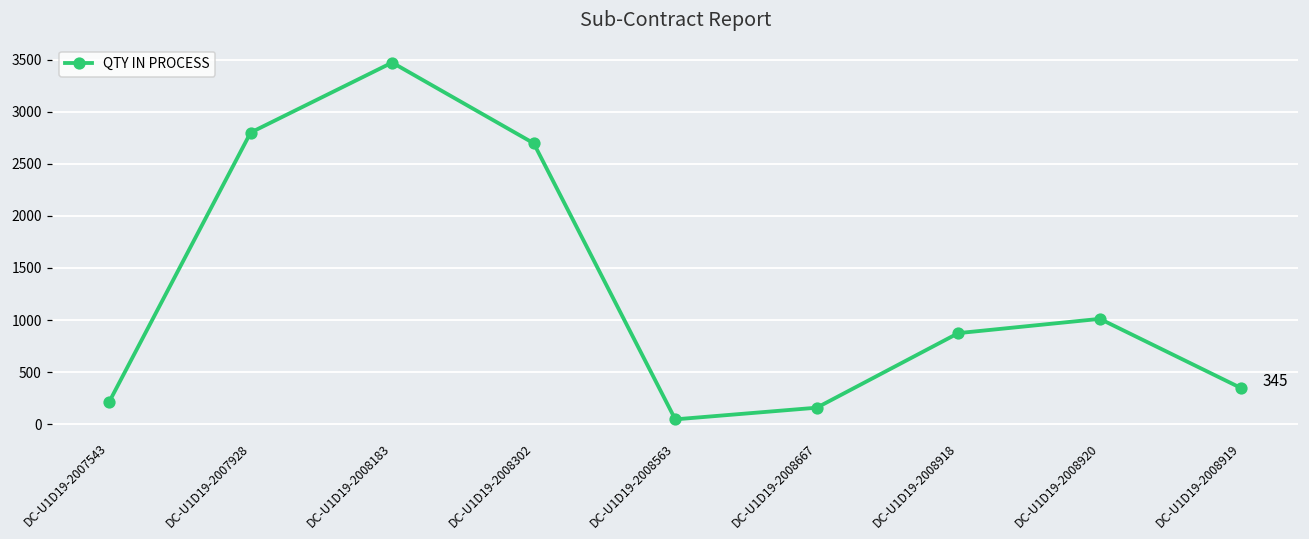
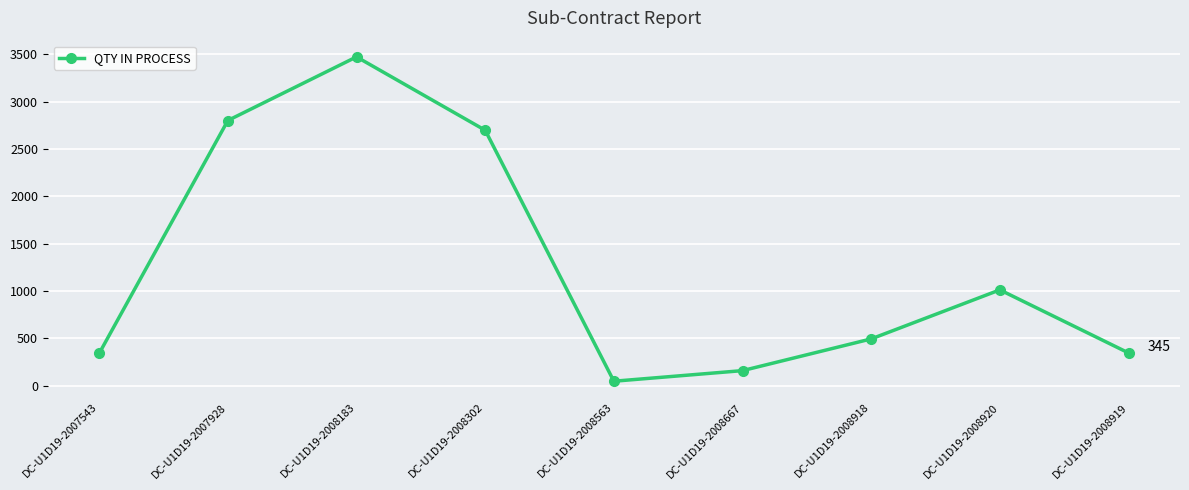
  {
-   "DC-U1D19-2007543": 200,
+   "DC-U1D19-2007543": 300,
    "DC-U1D19-2007928": 2800,
    "DC-U1D19-2008183": 3500,
    "DC-U1D19-2008302": 2700,
    "DC-U1D19-2008563": 0,
    "DC-U1D19-2008667": 200,
-   "DC-U1D19-2008918": 900,
+   "DC-U1D19-2008918": 500,
    "DC-U1D19-2008920": 1000
  }
